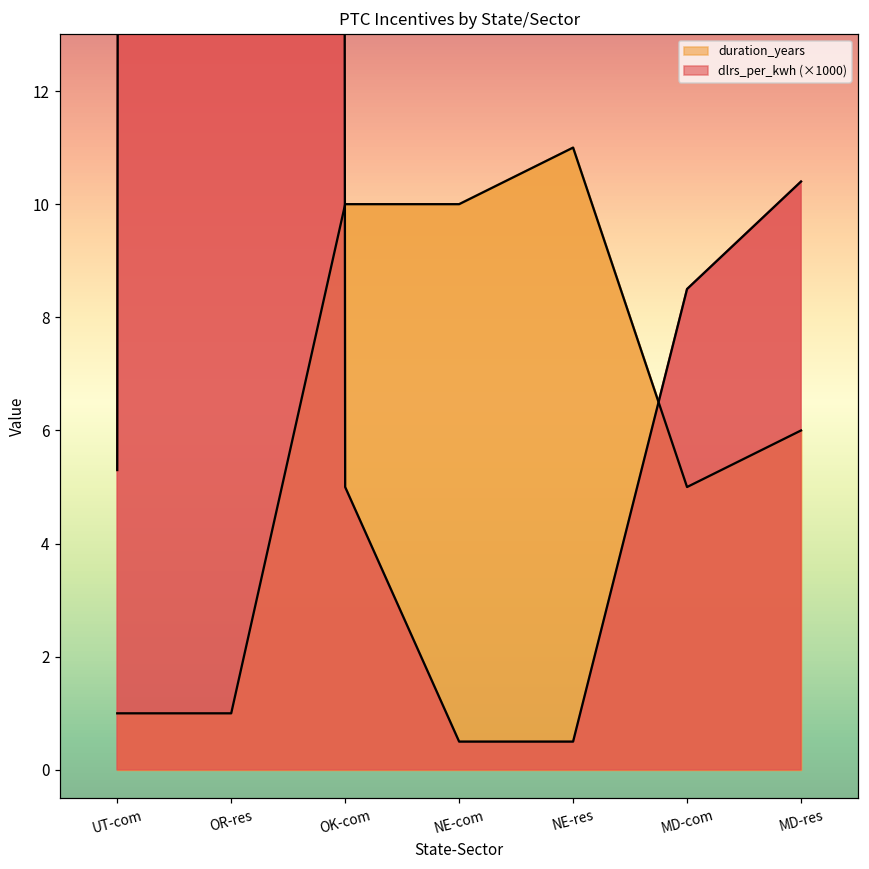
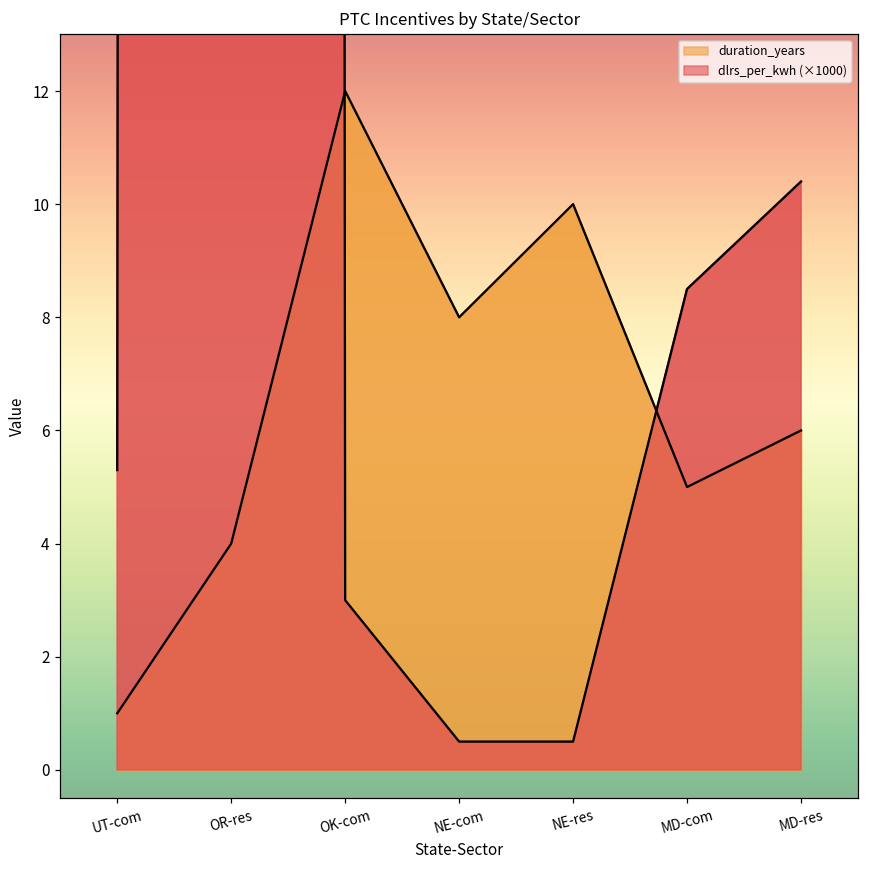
  {
    "duration_years": {
      "UT-com": 1,
-     "OR-res": 1,
-     "OK-com": 10,
-     "NE-com": 10,
-     "NE-res": 11,
+     "OR-res": 4,
+     "OK-com": 12,
+     "NE-com": 8,
+     "NE-res": 10,
      "MD-com": 5,
      "MD-res": 6
    },
    "dlrs_per_kwh (×1000)": {
      "UT-com": 5.3,
-     "OK-com": 5.0,
+     "OK-com": 3.0,
      "NE-com": 0.5,
      "NE-res": 0.5,
      "MD-com": 8.5,
      "MD-res": 10.4
    }
  }
